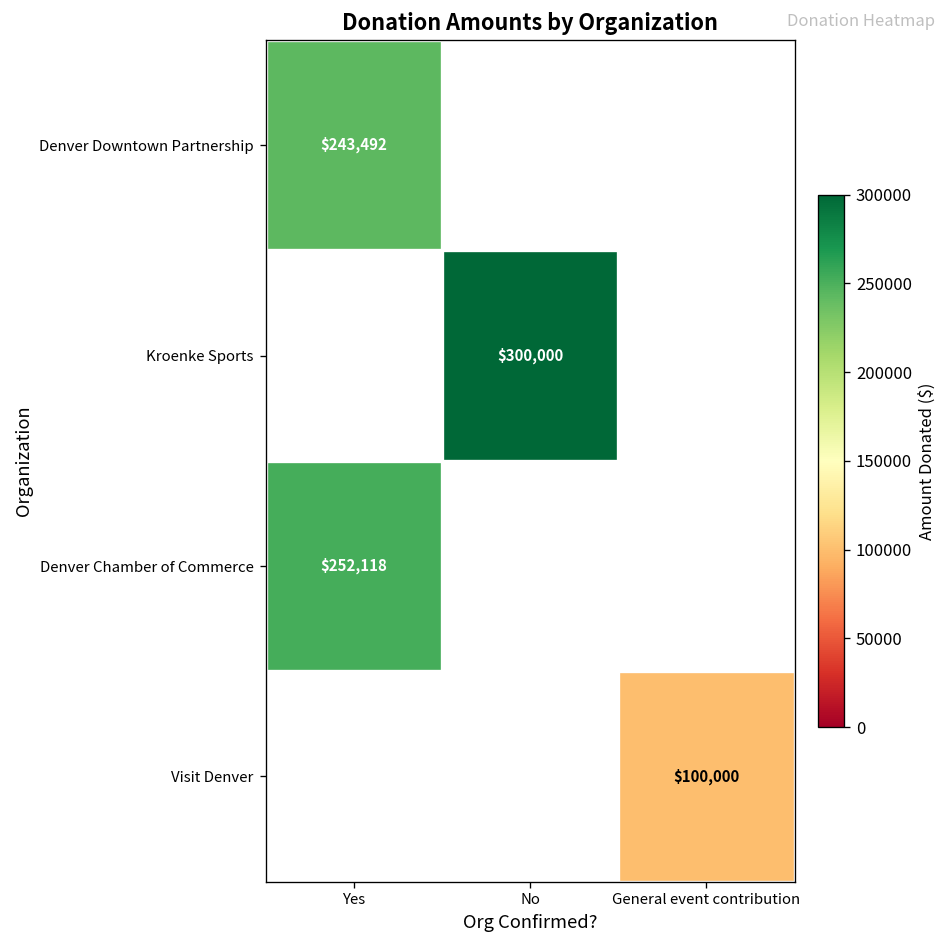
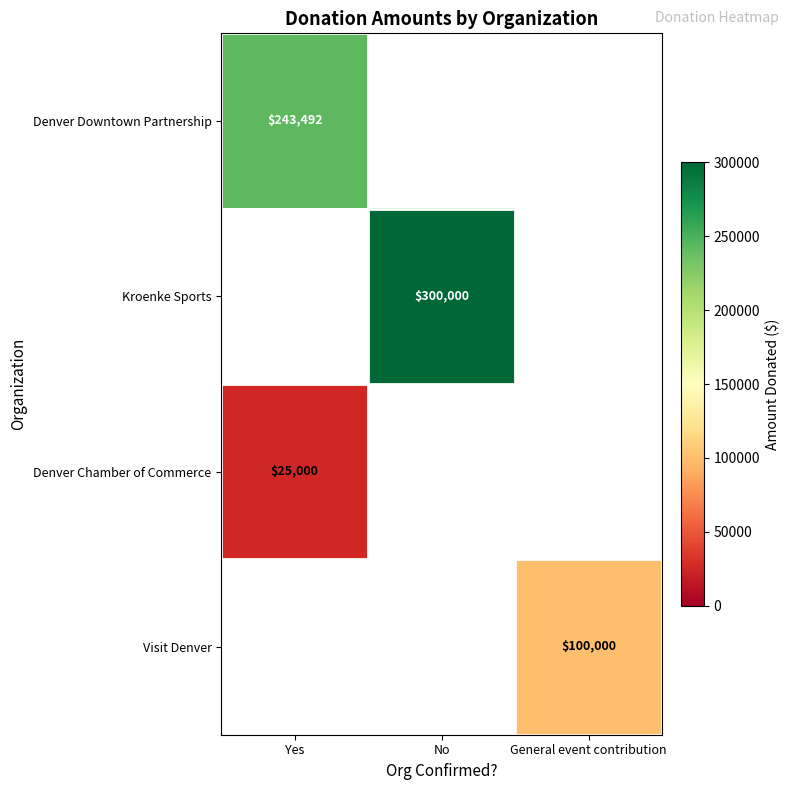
  {
    "Denver Downtown Partnership": {
      "Yes": "$243,492"
    },
    "Kroenke Sports": {
      "No": "$300,000"
    },
    "Denver Chamber of Commerce": {
-     "Yes": "$252,118"
+     "Yes": "$25,000"
    },
    "Visit Denver": {
      "General event contribution": "$100,000"
    }
  }
